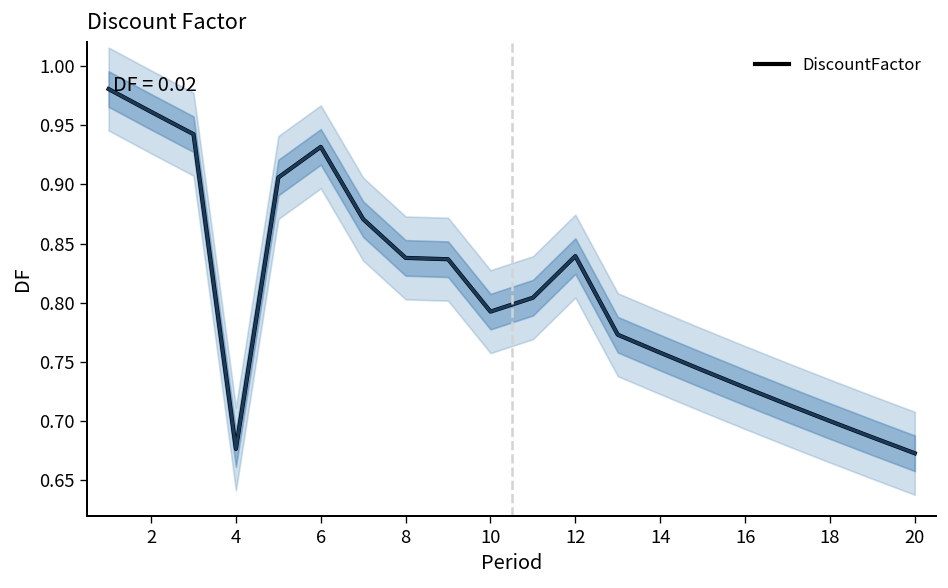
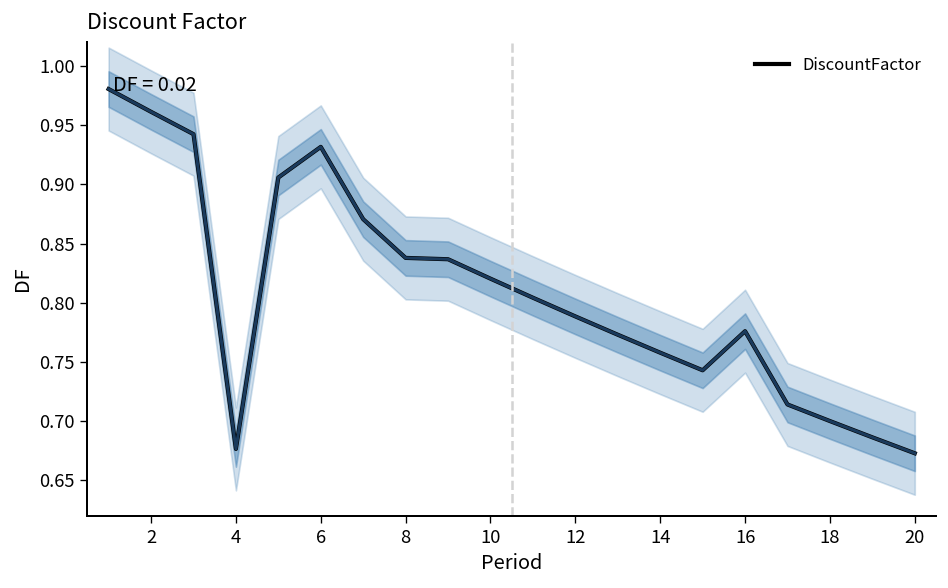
  {
    "DiscountFactor": {
      "2": 0.96,
      "4": 0.68,
      "6": 0.93,
      "8": 0.84,
-     "10": 0.79,
-     "12": 0.84,
+     "10": 0.82,
+     "12": 0.79,
      "14": 0.76,
-     "16": 0.73,
+     "16": 0.78,
      "18": 0.70,
      "20": 0.67
    }
  }
